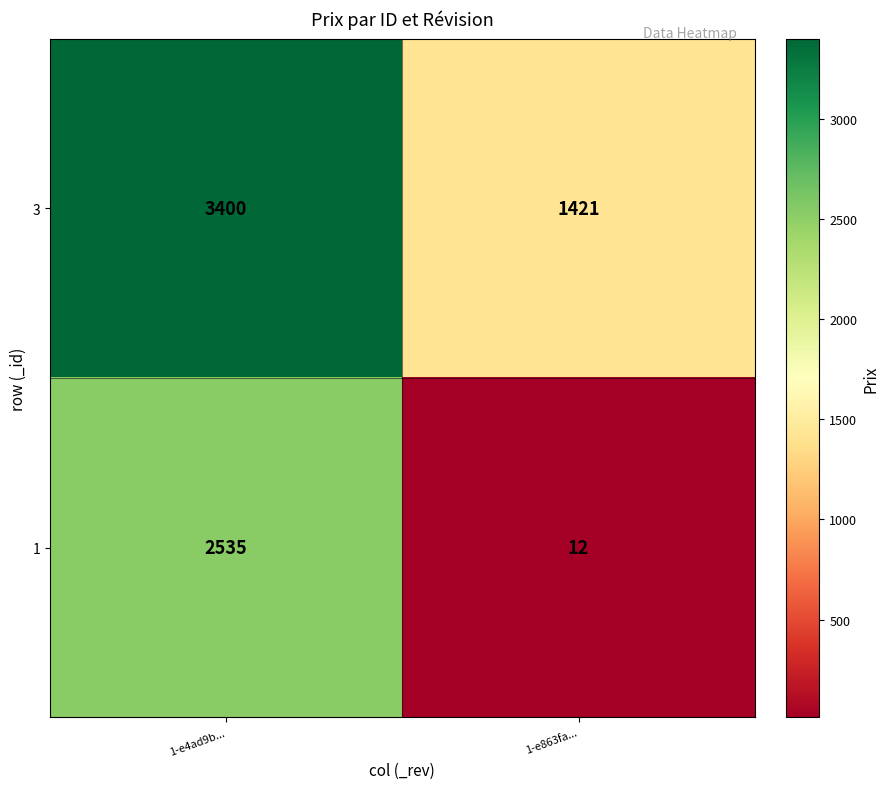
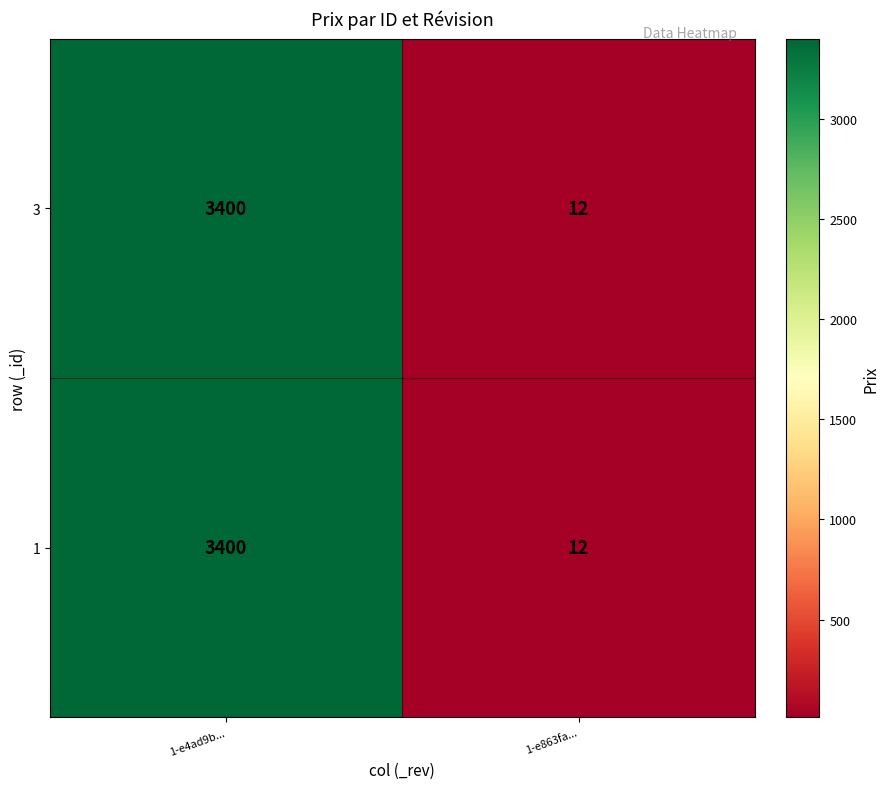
  {
    "3": {
      "1-e4ad9b...": 3400,
-     "1-e863fa...": 1421
+     "1-e863fa...": 12
    },
    "1": {
-     "1-e4ad9b...": 2535,
+     "1-e4ad9b...": 3400,
      "1-e863fa...": 12
    }
  }
